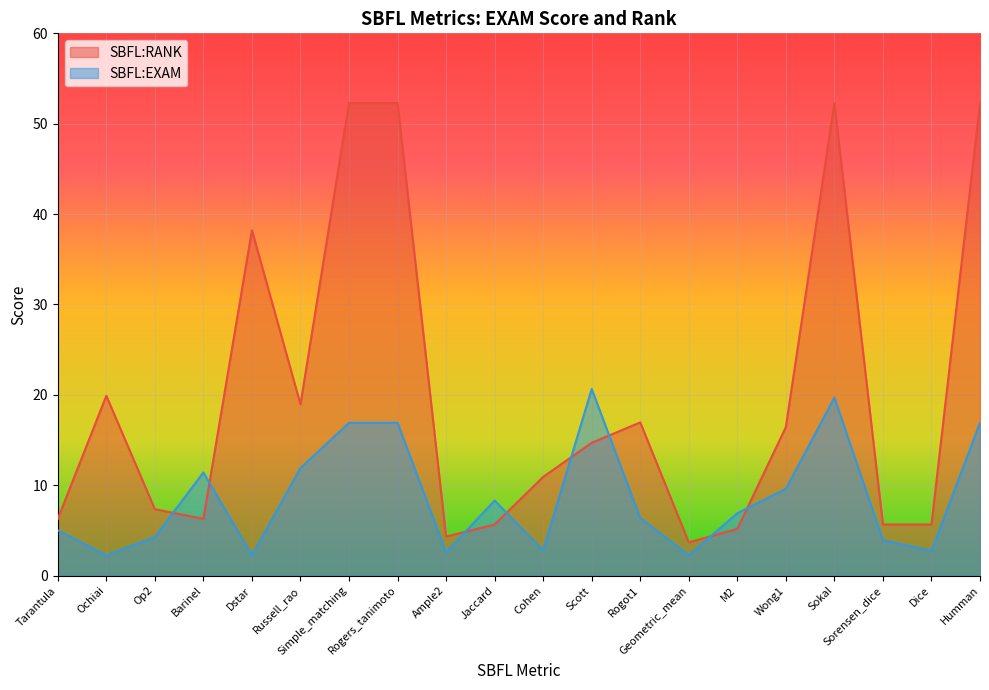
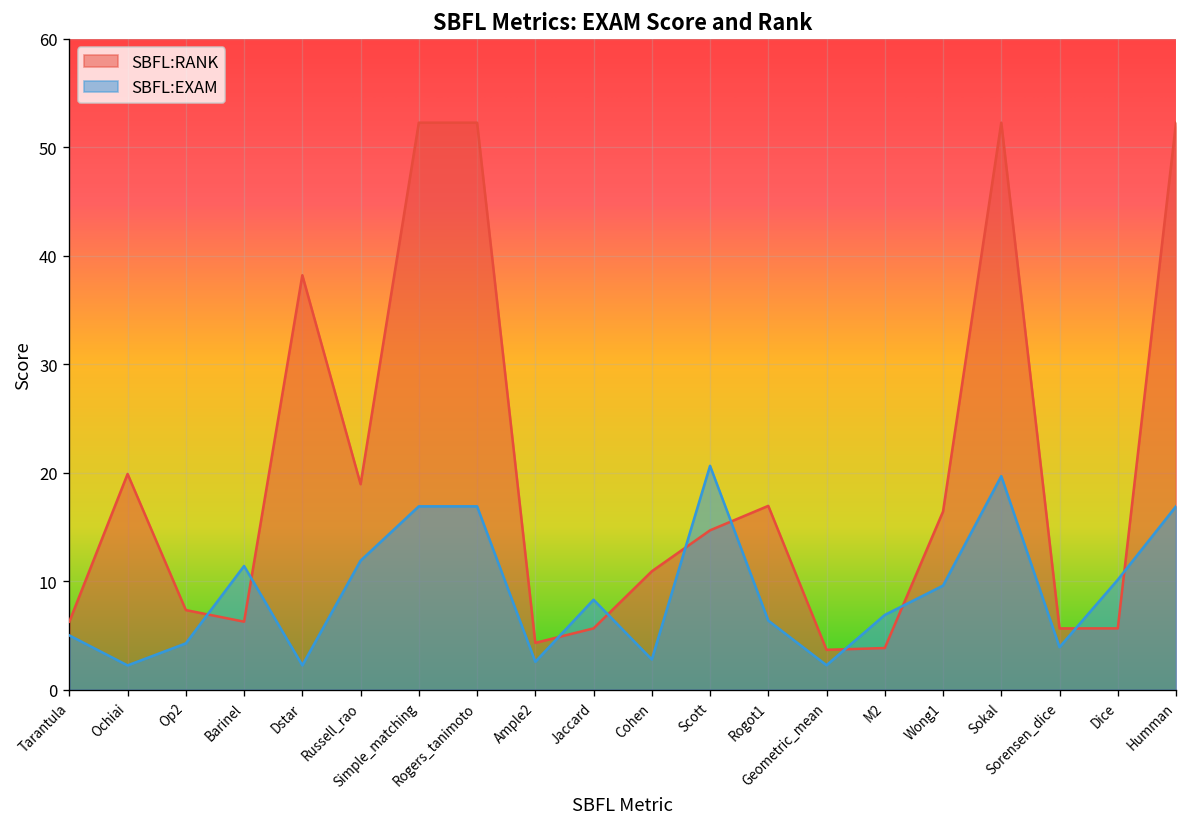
  {
    "SBFL:RANK": {
      "Tarantula": 6,
      "Ochiai": 20,
      "Op2": 7,
      "Barinel": 6,
      "Dstar": 38,
      "Russell_rao": 19,
      "Simple_matching": 52,
      "Rogers_tanimoto": 52,
      "Ample2": 4,
      "Jaccard": 6,
      "Cohen": 11,
      "Scott": 15,
      "Rogot1": 17,
      "Geometric_mean": 4,
-     "M2": 5,
+     "M2": 4,
      "Wong1": 16,
      "Sokal": 52,
      "Sorensen_dice": 6,
      "Dice": 6,
      "Humman": 52
    },
    "SBFL:EXAM": {
      "Tarantula": 5,
      "Ochiai": 2,
      "Op2": 4,
      "Barinel": 11,
      "Dstar": 2,
      "Russell_rao": 12,
      "Simple_matching": 17,
      "Rogers_tanimoto": 17,
      "Ample2": 3,
      "Jaccard": 8,
      "Cohen": 3,
      "Scott": 21,
      "Rogot1": 6,
      "Geometric_mean": 2,
      "M2": 7,
      "Wong1": 10,
      "Sokal": 20,
      "Sorensen_dice": 4,
-     "Dice": 3,
+     "Dice": 10,
      "Humman": 17
    }
  }
